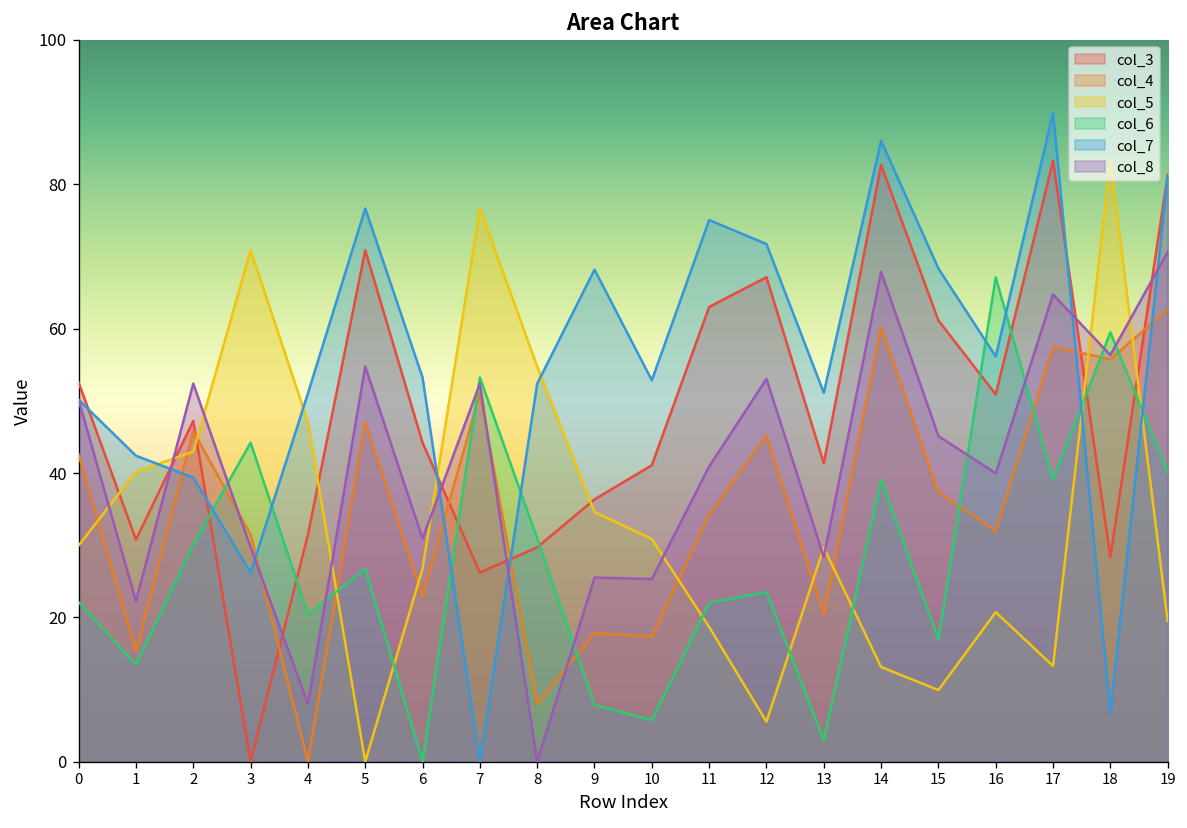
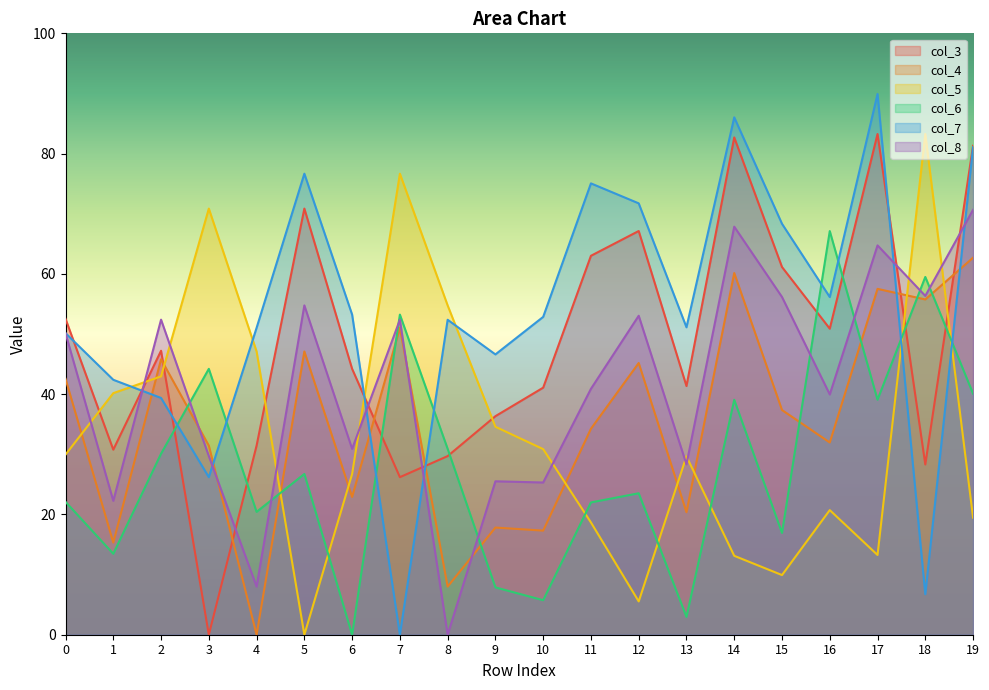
  {
    "col_6": {
      "0": 22,
      "1": 13,
      "2": 30,
      "3": 44,
      "4": 20,
      "5": 27,
      "6": 0,
      "7": 53,
      "8": 31,
      "9": 8,
      "10": 6,
      "11": 22,
      "12": 24,
      "13": 3,
      "14": 39,
      "15": 17,
      "16": 67,
      "17": 39,
      "18": 59,
      "19": 40
    },
    "col_7": {
      "1": 42,
      "2": 39,
      "3": 26,
      "4": 51,
      "5": 77,
      "6": 53,
      "7": 0,
      "8": 52,
-     "9": 68,
+     "9": 47,
      "10": 53,
      "11": 75,
      "12": 72,
      "13": 51,
      "14": 86,
      "15": 68,
      "16": 56,
      "17": 90,
      "18": 7
    },
    "col_8": {
      "1": 22,
      "2": 52,
      "3": 30,
      "4": 8,
      "5": 55,
      "6": 31,
      "7": 52,
      "8": 0,
      "9": 26,
      "10": 25,
      "11": 41,
      "12": 53,
      "13": 28,
      "14": 68,
-     "15": 45,
+     "15": 56,
      "16": 40,
      "17": 65,
      "18": 56,
      "19": 71
    }
  }
